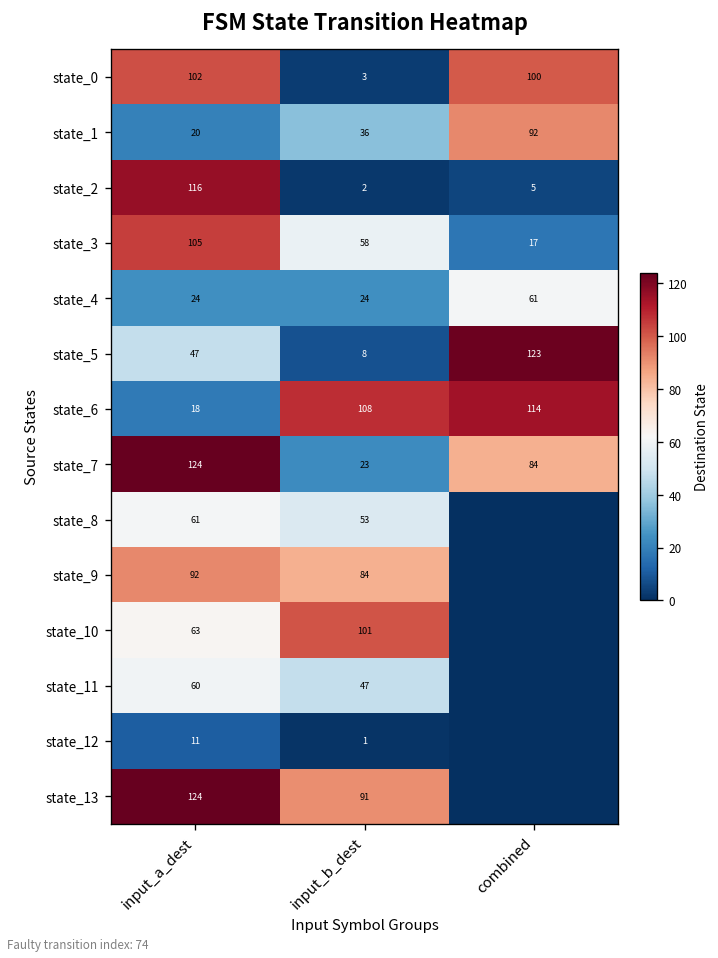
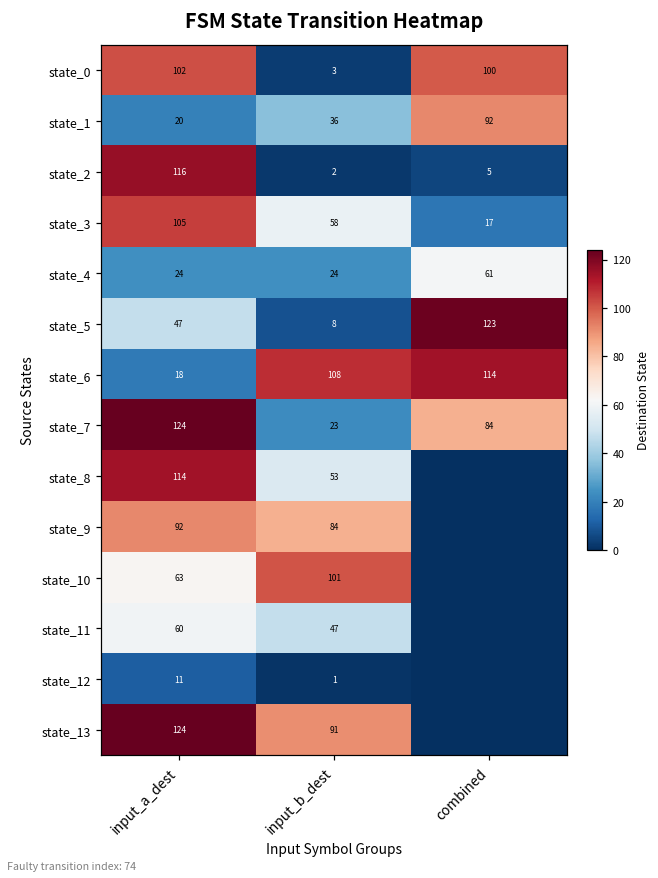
  {
    "state_0": {
      "input_a_dest": 102,
      "input_b_dest": 3,
      "combined": 100
    },
    "state_1": {
      "input_a_dest": 20,
      "input_b_dest": 36,
      "combined": 92
    },
    "state_2": {
      "input_a_dest": 116,
      "input_b_dest": 2,
      "combined": 5
    },
    "state_3": {
      "input_a_dest": 105,
      "input_b_dest": 58,
      "combined": 17
    },
    "state_4": {
      "input_a_dest": 24,
      "input_b_dest": 24,
      "combined": 61
    },
    "state_5": {
      "input_a_dest": 47,
      "input_b_dest": 8,
      "combined": 123
    },
    "state_6": {
      "input_a_dest": 18,
      "input_b_dest": 108,
      "combined": 114
    },
    "state_7": {
      "input_a_dest": 124,
      "input_b_dest": 23,
      "combined": 84
    },
    "state_8": {
-     "input_a_dest": 61,
+     "input_a_dest": 114,
      "input_b_dest": 53
    },
    "state_9": {
      "input_a_dest": 92,
      "input_b_dest": 84
    },
    "state_10": {
      "input_a_dest": 63,
      "input_b_dest": 101
    },
    "state_11": {
      "input_a_dest": 60,
      "input_b_dest": 47
    },
    "state_12": {
      "input_a_dest": 11,
      "input_b_dest": 1
    },
    "state_13": {
      "input_a_dest": 124,
      "input_b_dest": 91
    }
  }
